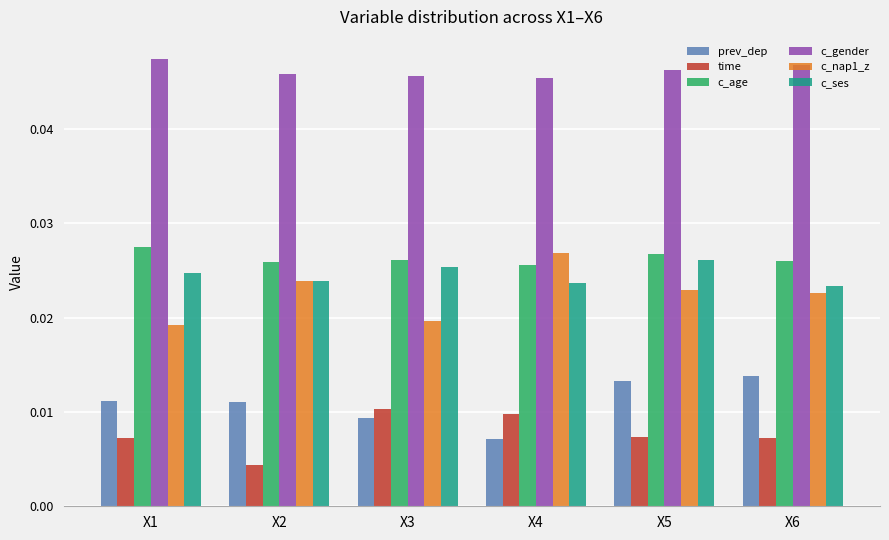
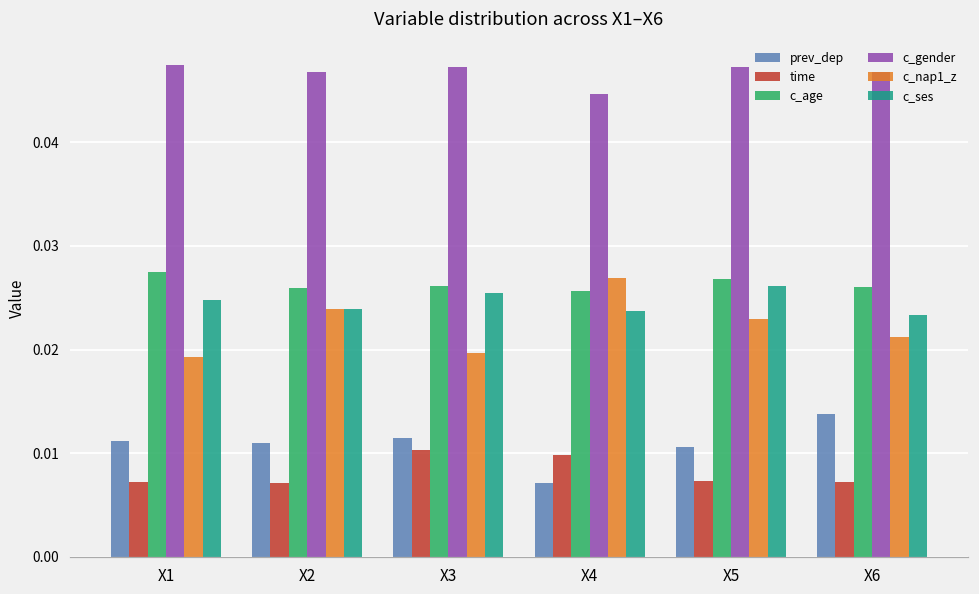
  {
    "prev_dep": {
      "X1": 0.011,
      "X2": 0.011,
-     "X3": 0.009,
+     "X3": 0.011,
      "X4": 0.007,
-     "X5": 0.013,
+     "X5": 0.011,
      "X6": 0.014
    },
    "time": {
      "X1": 0.007,
-     "X2": 0.004,
+     "X2": 0.007,
      "X3": 0.010,
      "X4": 0.010,
      "X5": 0.007,
      "X6": 0.007
    },
    "c_gender": {
      "X1": 0.047,
-     "X2": 0.046,
-     "X3": 0.046,
-     "X4": 0.0455,
-     "X5": 0.046,
+     "X2": 0.047,
+     "X3": 0.047,
+     "X4": 0.0446,
+     "X5": 0.047,
      "X6": 0.047
    },
    "c_nap1_z": {
      "X1": 0.019,
      "X2": 0.024,
      "X3": 0.020,
      "X4": 0.027,
      "X5": 0.023,
-     "X6": 0.023
+     "X6": 0.021
    }
  }
